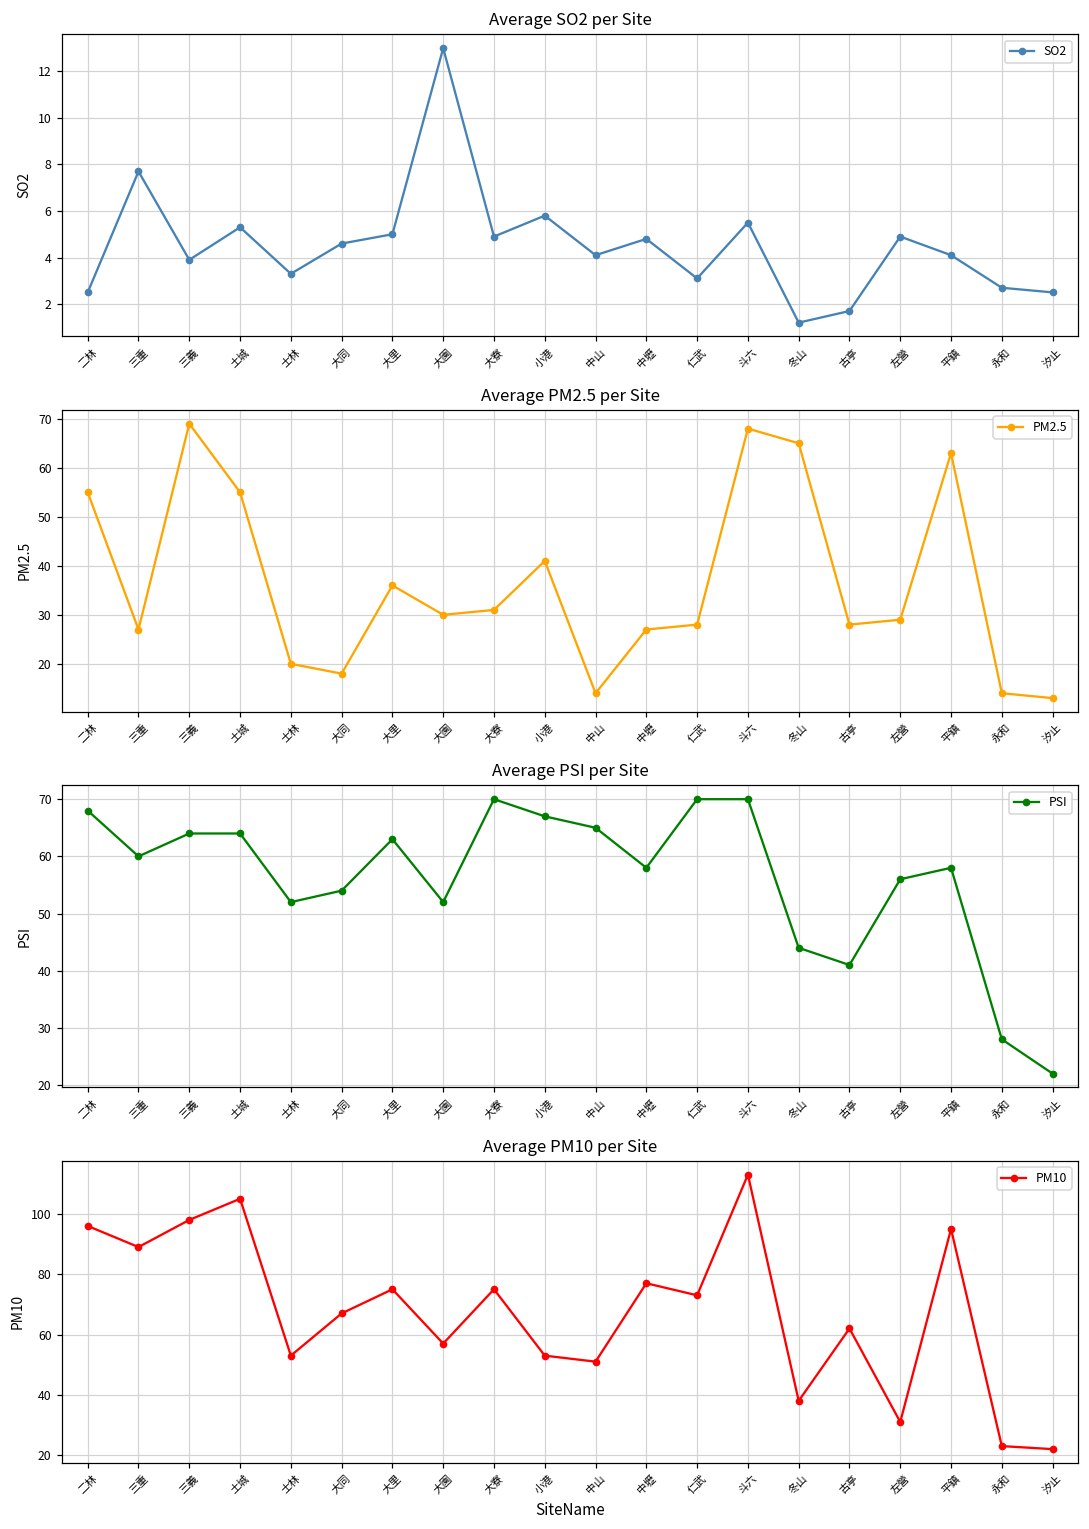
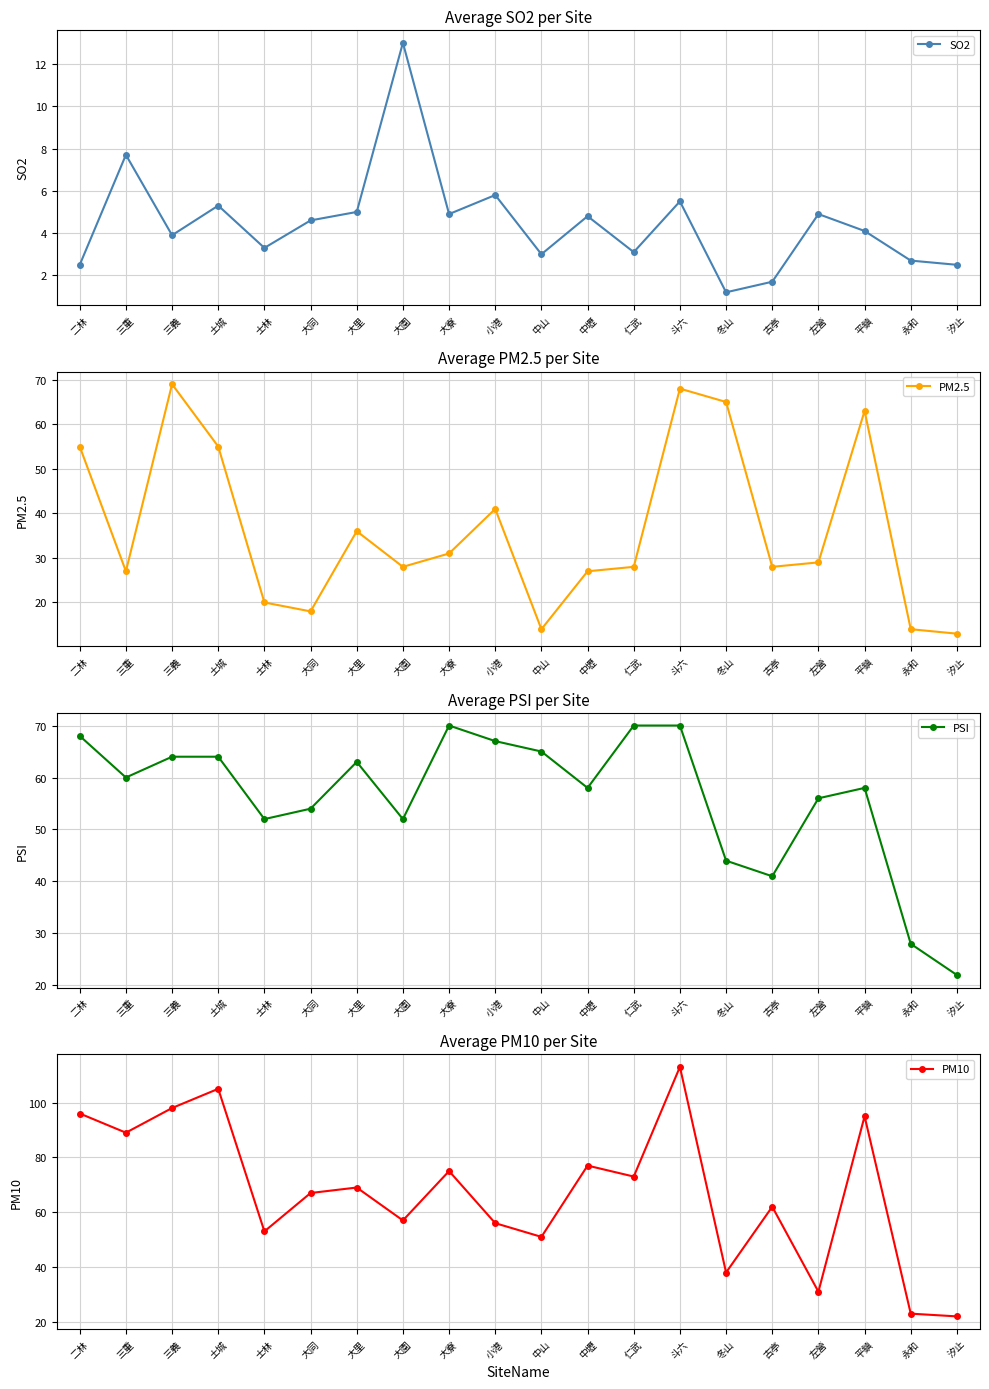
  {
    "Average SO2 per Site": {
      "二林": 2.5,
      "三重": 7.7,
      "三義": 3.9,
      "土城": 5.3,
      "士林": 3.3,
      "大同": 4.6,
      "大里": 5.0,
      "大園": 13.0,
      "大寮": 4.9,
      "小港": 5.8,
-     "中山": 4.1,
+     "中山": 3.0,
      "中壢": 4.8,
      "仁武": 3.1,
      "斗六": 5.5,
      "冬山": 1.2,
      "古亭": 1.7,
      "左營": 4.9,
      "平鎮": 4.1,
      "永和": 2.7,
      "汐止": 2.5
    },
    "Average PM2.5 per Site": {
      "二林": 55,
      "三重": 27,
      "三義": 69,
      "土城": 55,
      "士林": 20,
      "大同": 18,
      "大里": 36,
-     "大園": 30,
+     "大園": 28,
      "大寮": 31,
      "小港": 41,
      "中山": 14,
      "中壢": 27,
      "仁武": 28,
      "斗六": 68,
      "冬山": 65,
      "古亭": 28,
      "左營": 29,
      "平鎮": 63,
      "永和": 14,
      "汐止": 13
    },
    "Average PSI per Site": {
      "二林": 68,
      "三重": 60,
      "三義": 64,
      "土城": 64,
      "士林": 52,
      "大同": 54,
      "大里": 63,
      "大園": 52,
      "大寮": 70,
      "小港": 67,
      "中山": 65,
      "中壢": 58,
      "仁武": 70,
      "斗六": 70,
      "冬山": 44,
      "古亭": 41,
      "左營": 56,
      "平鎮": 58,
      "永和": 28,
      "汐止": 22
    },
    "Average PM10 per Site": {
      "二林": 96,
      "三重": 89,
      "三義": 98,
      "土城": 105,
      "士林": 53,
      "大同": 67,
-     "大里": 75,
+     "大里": 69,
      "大園": 57,
      "大寮": 75,
-     "小港": 53,
+     "小港": 56,
      "中山": 51,
      "中壢": 77,
      "仁武": 73,
      "斗六": 113,
      "冬山": 38,
      "古亭": 62,
      "左營": 31,
      "平鎮": 95,
      "永和": 23,
      "汐止": 22
    }
  }
